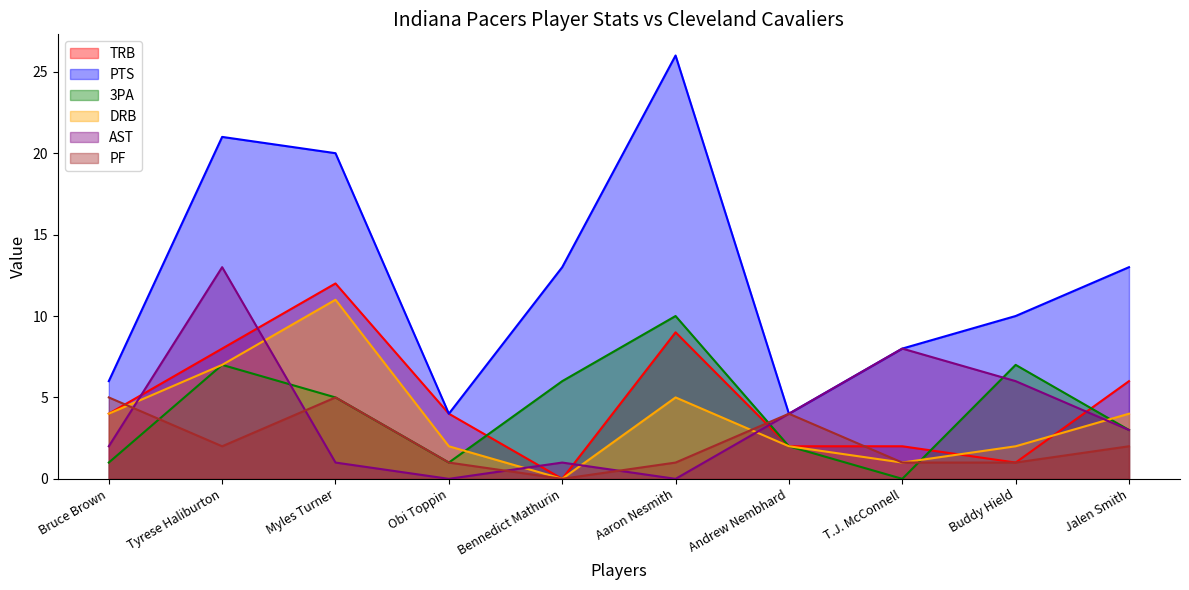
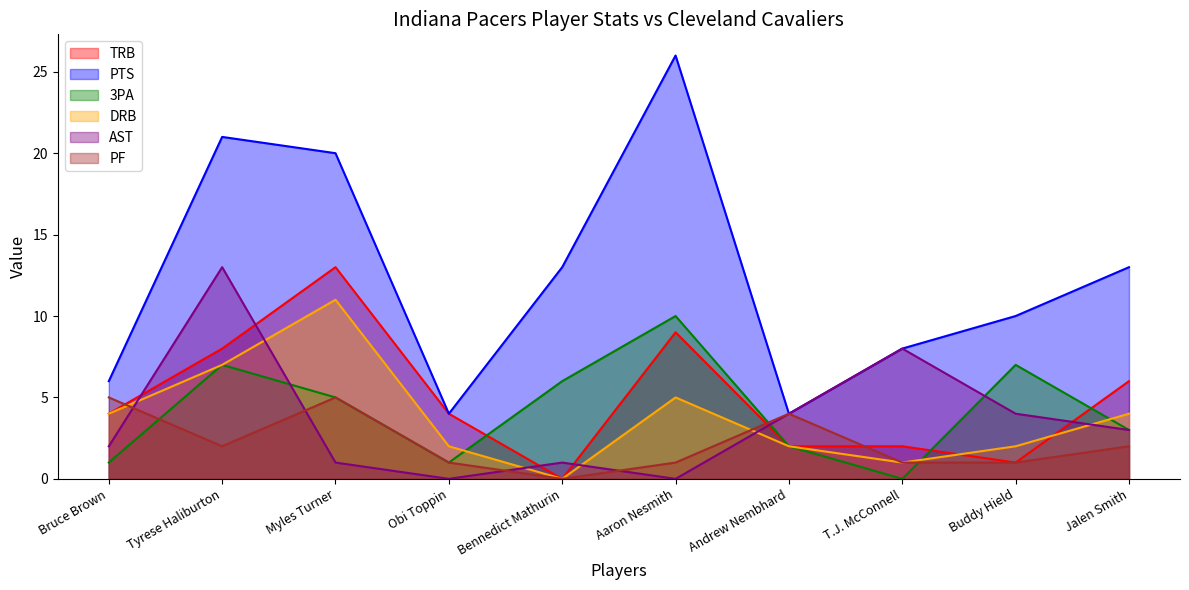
  {
    "TRB": {
      "Tyrese Haliburton": 8,
-     "Myles Turner": 12,
+     "Myles Turner": 13,
      "Aaron Nesmith": 9,
      "T.J. McConnell": 2,
      "Jalen Smith": 6
    },
    "PTS": {
      "Bruce Brown": 6,
      "Tyrese Haliburton": 21,
      "Myles Turner": 20,
      "Bennedict Mathurin": 13,
      "Aaron Nesmith": 26,
      "Buddy Hield": 10,
      "Jalen Smith": 13
    },
    "3PA": {
      "Bruce Brown": 1,
      "Bennedict Mathurin": 6,
      "Aaron Nesmith": 10,
      "T.J. McConnell": 0,
      "Buddy Hield": 7
    },
    "DRB": {
      "Myles Turner": 11,
      "Obi Toppin": 2,
      "Aaron Nesmith": 5,
      "Buddy Hield": 2,
      "Jalen Smith": 4
    },
    "AST": {
      "Bruce Brown": 2,
      "Tyrese Haliburton": 13,
      "Myles Turner": 1,
      "Obi Toppin": 0,
      "Bennedict Mathurin": 1,
      "Aaron Nesmith": 0,
-     "Buddy Hield": 6
+     "Buddy Hield": 4
    },
    "PF": {
      "Bruce Brown": 5,
      "Tyrese Haliburton": 2,
      "Aaron Nesmith": 1,
      "Jalen Smith": 2
    }
  }
